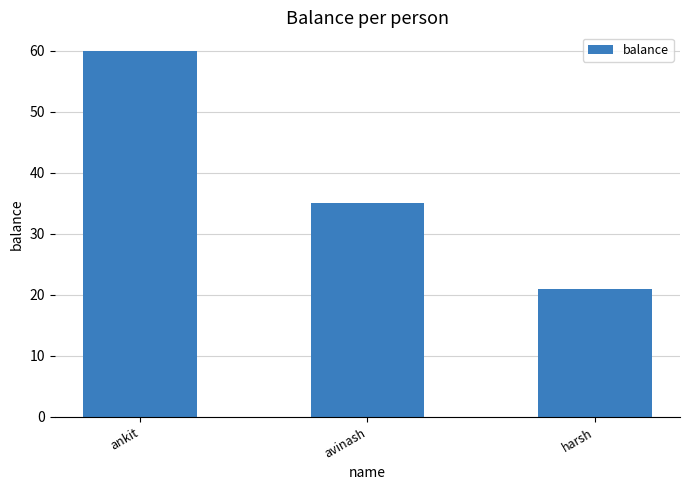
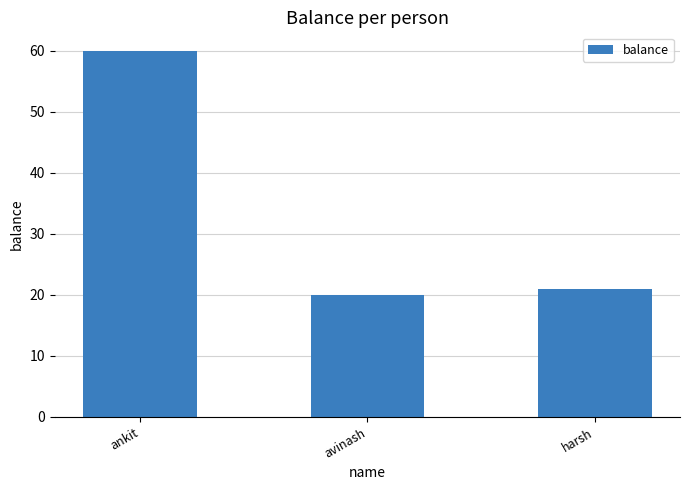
  {
    "ankit": 60,
-   "avinash": 35,
+   "avinash": 20,
    "harsh": 21
  }
